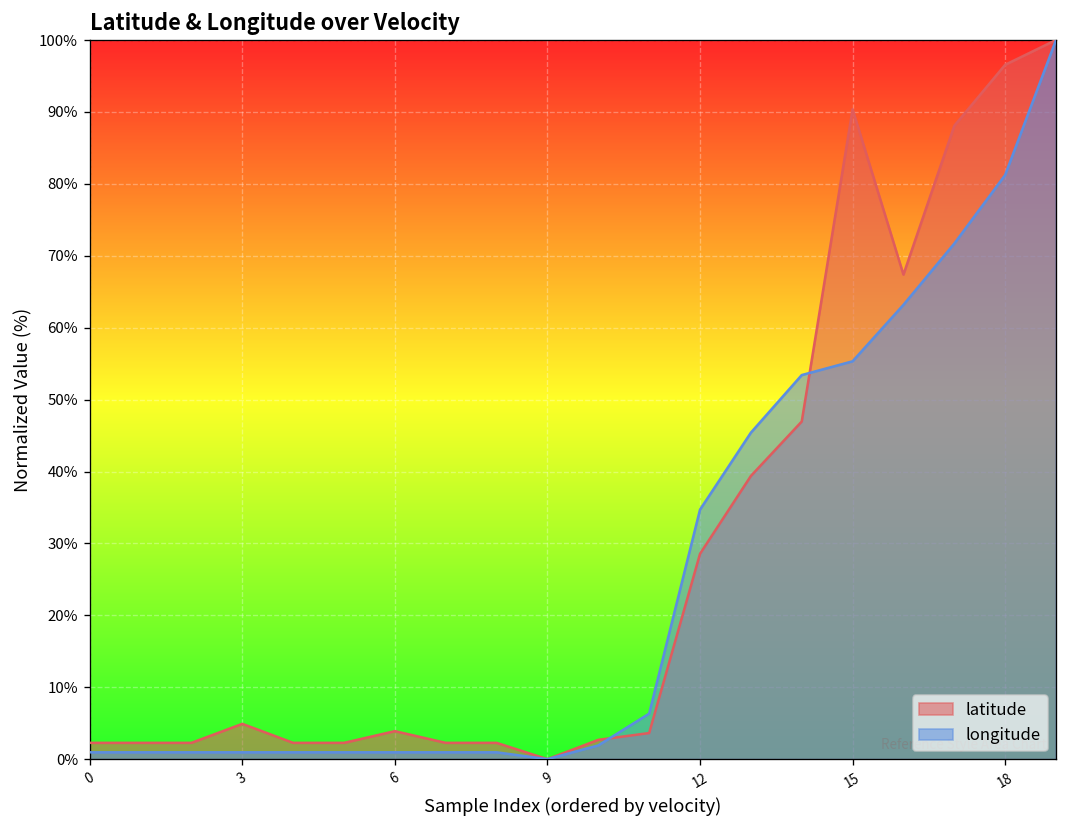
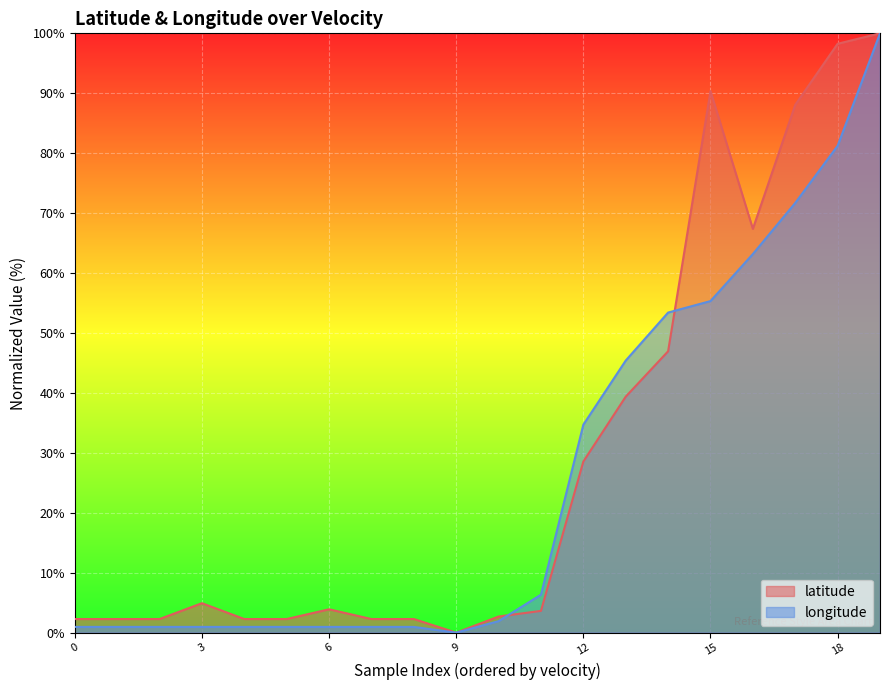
  {
    "latitude": {
      "0": "2%",
      "3": "5%",
      "6": "4%",
      "12": "29%",
      "15": "90%",
-     "18": "97%"
+     "18": "98%"
    },
    "longitude": {
      "0": "1%",
      "3": "1%",
      "6": "1%",
      "12": "35%",
      "15": "55%",
      "18": "81%"
    }
  }
